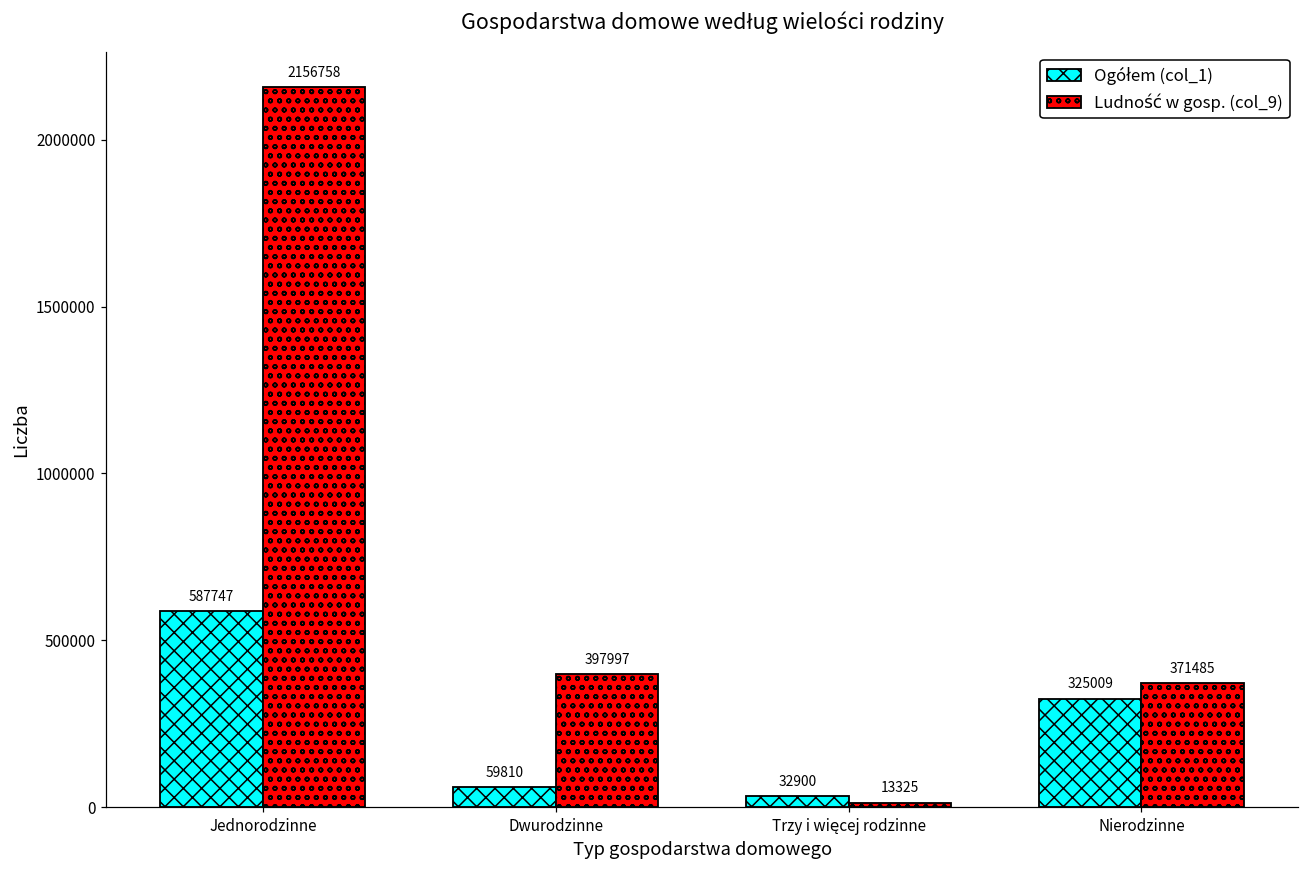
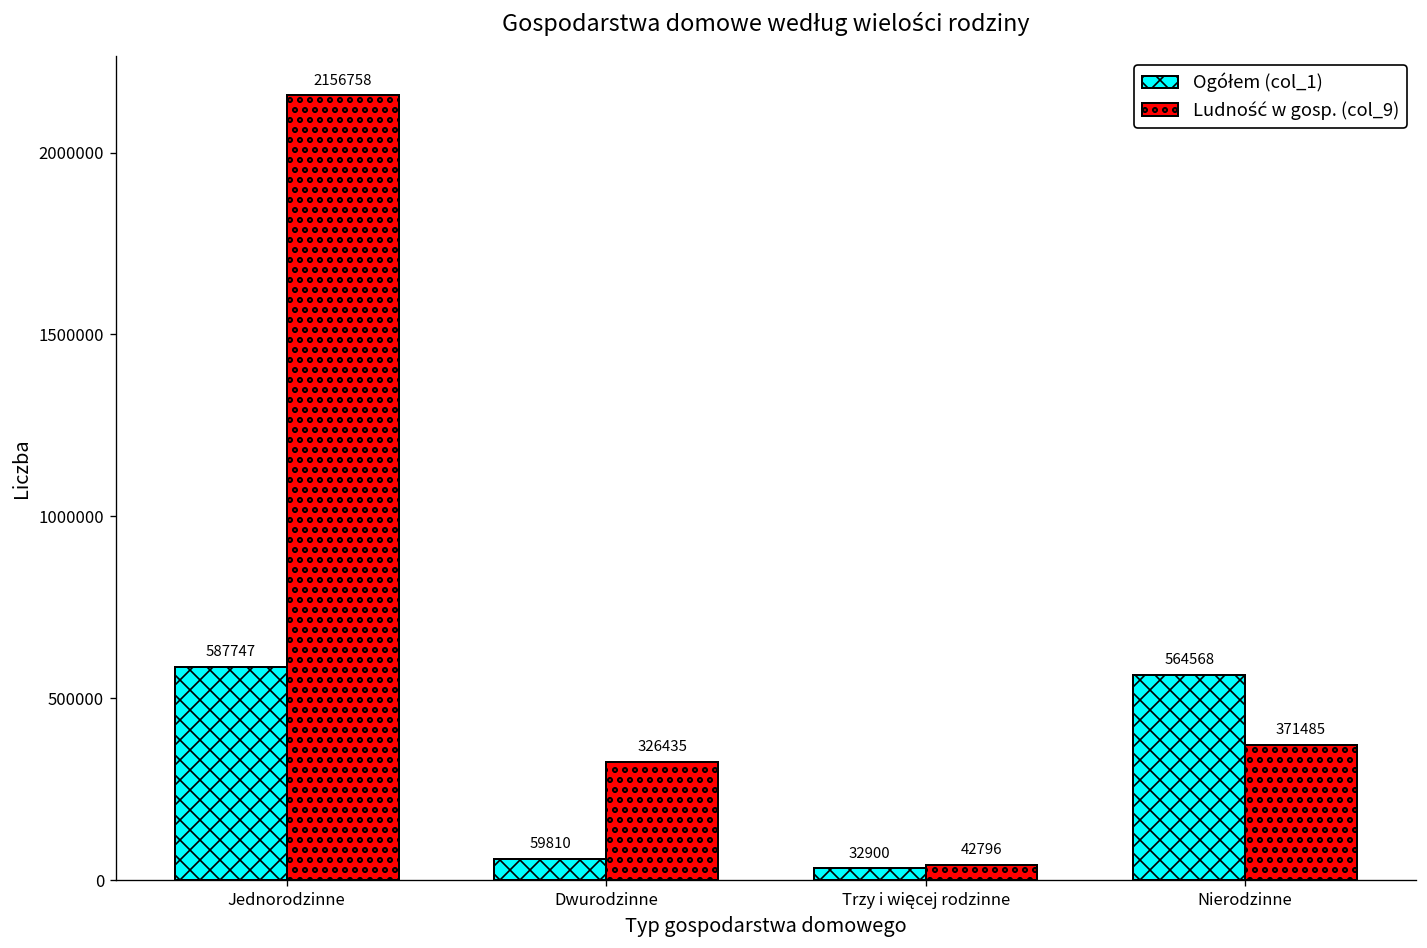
  {
    "Ogółem (col_1)": {
      "Jednorodzinne": 587747,
      "Dwurodzinne": 59810,
      "Trzy i więcej rodzinne": 32900,
-     "Nierodzinne": 325009
+     "Nierodzinne": 564568
    },
    "Ludność w gosp. (col_9)": {
      "Jednorodzinne": 2156758,
-     "Dwurodzinne": 397997,
-     "Trzy i więcej rodzinne": 13325,
+     "Dwurodzinne": 326435,
+     "Trzy i więcej rodzinne": 42796,
      "Nierodzinne": 371485
    }
  }
